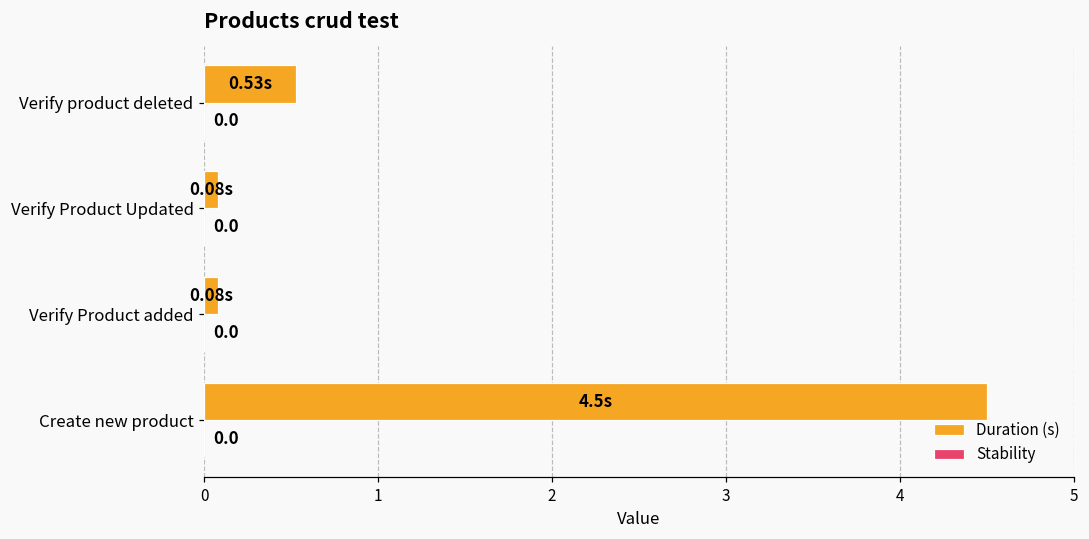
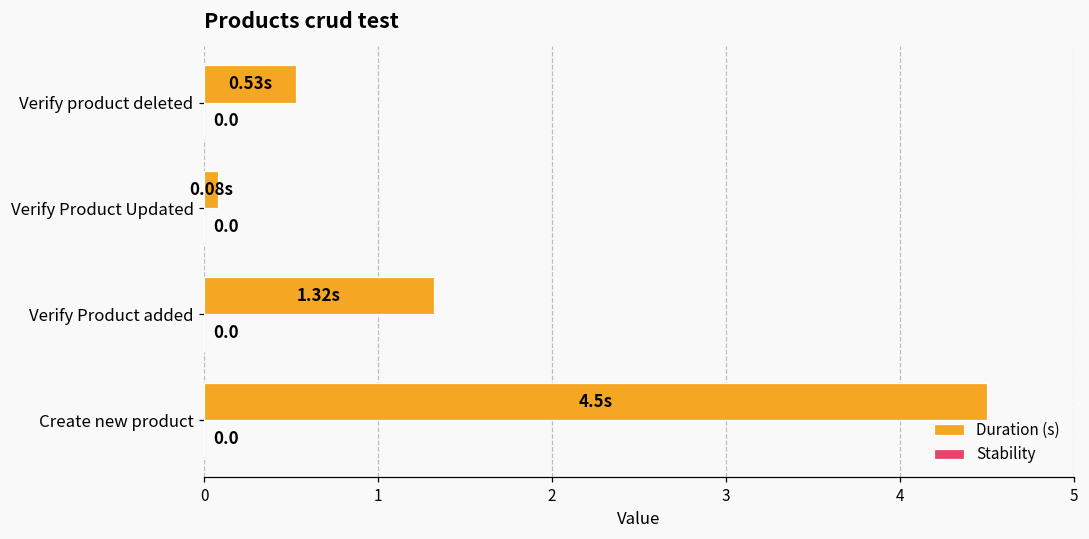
  {
    "Duration (s)": {
      "Verify product deleted": "0.53s",
      "Verify Product Updated": "0.08s",
-     "Verify Product added": "0.08s",
+     "Verify Product added": "1.32s",
      "Create new product": "4.5s"
    },
    "Stability": {
      "Verify product deleted": "0.0",
      "Verify Product Updated": "0.0",
      "Verify Product added": "0.0",
      "Create new product": "0.0"
    }
  }
